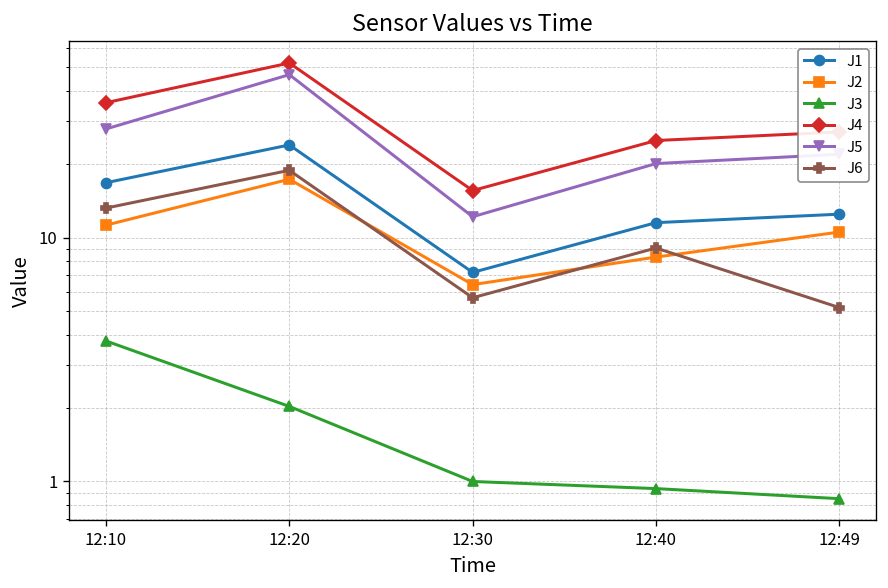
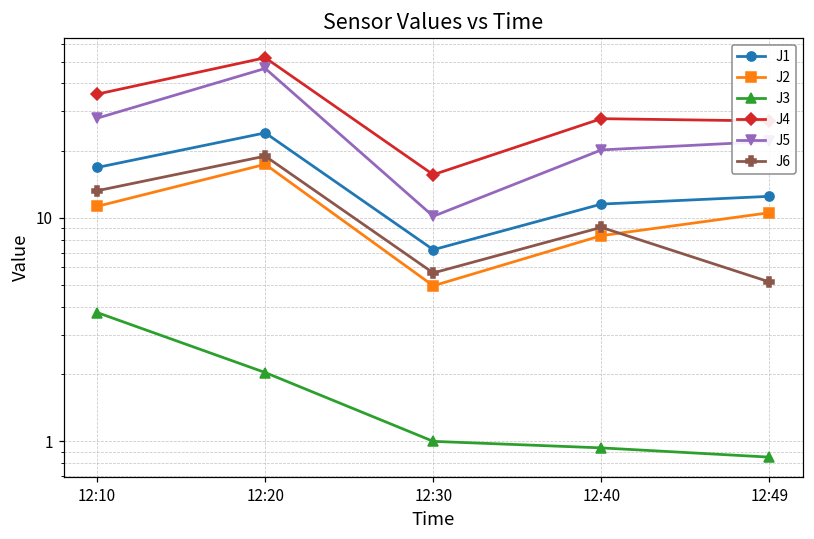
  {
    "J1": {
      "12:10": 17,
      "12:20": 24,
      "12:30": 7.2,
      "12:40": 12,
      "12:49": 12
    },
    "J2": {
      "12:10": 11,
      "12:20": 17,
-     "12:30": 6.4,
+     "12:30": 5.0,
      "12:40": 8.3,
      "12:49": 11
    },
    "J3": {
      "12:10": 3.8,
      "12:20": 2.0,
      "12:30": 1.0,
      "12:40": 0.9,
      "12:49": 0.85
    },
    "J4": {
      "12:10": 36,
      "12:20": 52,
      "12:30": 16,
-     "12:40": 25
+     "12:40": 28
    },
    "J5": {
      "12:10": 28,
      "12:20": 47,
-     "12:30": 12,
+     "12:30": 10,
      "12:40": 20
    },
    "J6": {
      "12:10": 13,
      "12:20": 19,
      "12:30": 5.7,
      "12:40": 9,
      "12:49": 5.2
    }
  }
